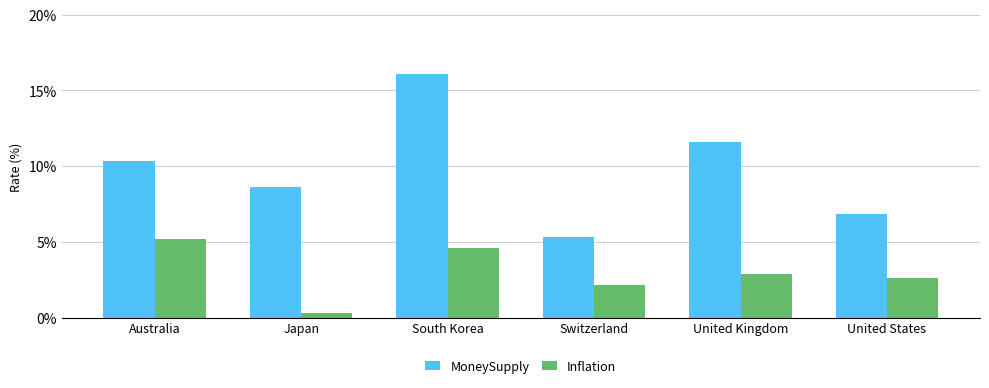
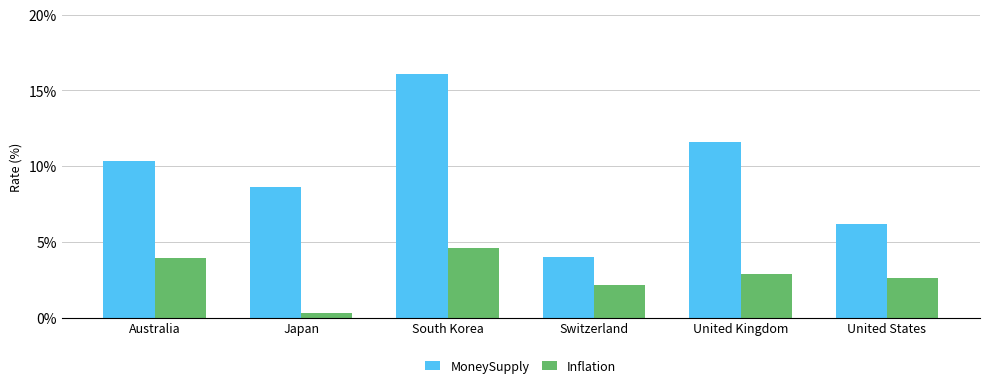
  {
    "MoneySupply": {
      "Australia": "10.3%",
      "Japan": "8.6%",
      "South Korea": "16.1%",
-     "Switzerland": "5.3%",
+     "Switzerland": "4.0%",
      "United Kingdom": "11.6%",
-     "United States": "6.9%"
+     "United States": "6.2%"
    },
    "Inflation": {
-     "Australia": "5.2%",
+     "Australia": "3.9%",
      "Japan": "0.3%",
      "South Korea": "4.6%",
      "Switzerland": "2.1%",
      "United Kingdom": "2.9%",
      "United States": "2.6%"
    }
  }
